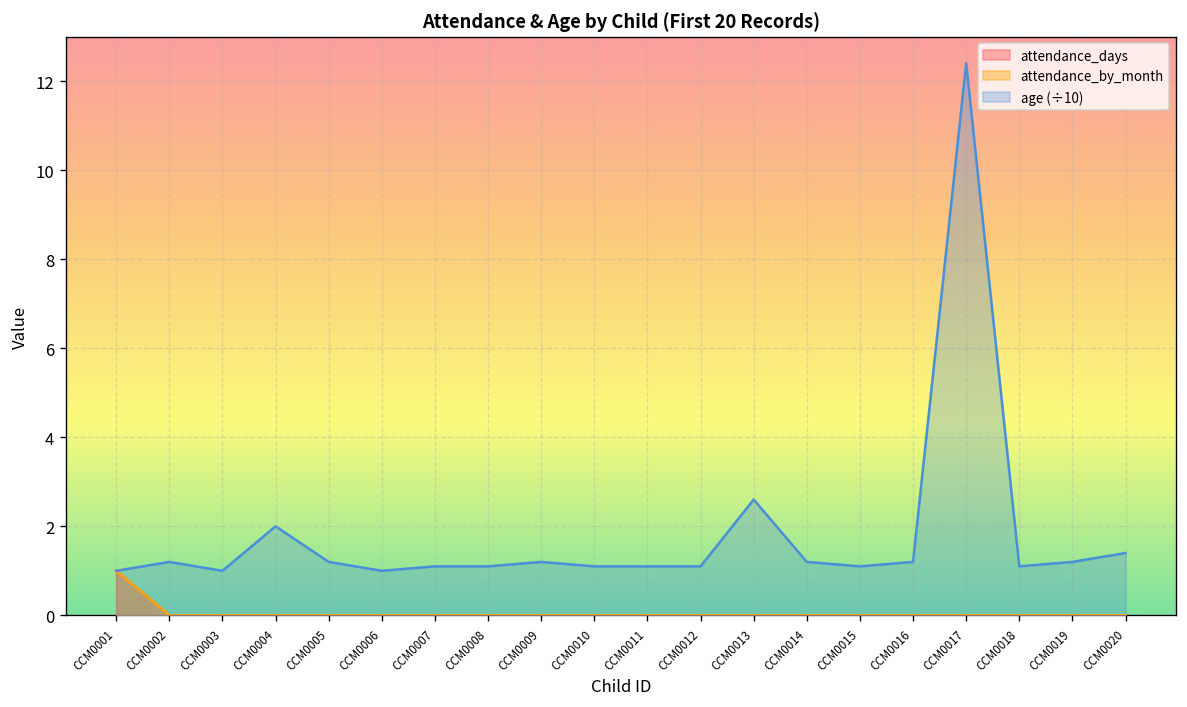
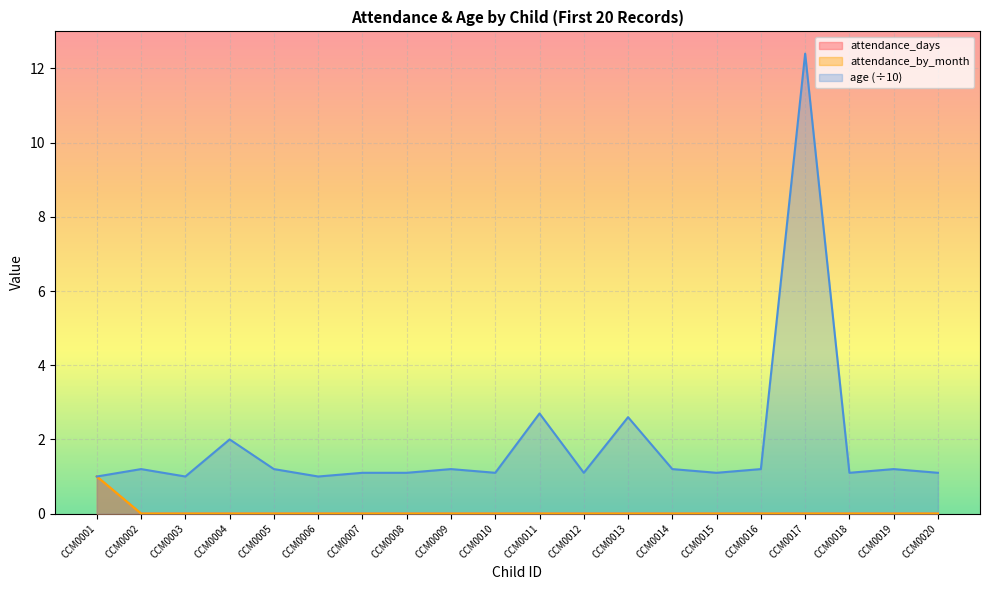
  {
    "attendance_by_month": {
      "CCM0002": 0.0,
      "CCM0003": 0.0,
      "CCM0004": 0.0,
      "CCM0005": 0.0,
      "CCM0006": 0.0,
      "CCM0007": 0.0,
      "CCM0008": 0.0,
      "CCM0009": 0.0,
      "CCM0010": 0.0,
      "CCM0011": 0.0,
      "CCM0012": 0.0,
      "CCM0013": 0.0,
      "CCM0014": 0.0,
      "CCM0015": 0.0,
      "CCM0016": 0.0,
      "CCM0017": 0.0,
      "CCM0018": 0.0,
      "CCM0019": 0.0,
      "CCM0020": 0.0
    },
    "age (÷10)": {
      "CCM0002": 1.2,
      "CCM0003": 1.0,
      "CCM0004": 2.0,
      "CCM0005": 1.2,
      "CCM0006": 1.0,
      "CCM0007": 1.1,
      "CCM0008": 1.1,
      "CCM0009": 1.2,
      "CCM0010": 1.1,
-     "CCM0011": 1.1,
+     "CCM0011": 2.7,
      "CCM0012": 1.1,
      "CCM0013": 2.6,
      "CCM0014": 1.2,
      "CCM0015": 1.1,
      "CCM0016": 1.2,
      "CCM0017": 12.4,
      "CCM0018": 1.1,
      "CCM0019": 1.2,
-     "CCM0020": 1.4
+     "CCM0020": 1.1
    }
  }
